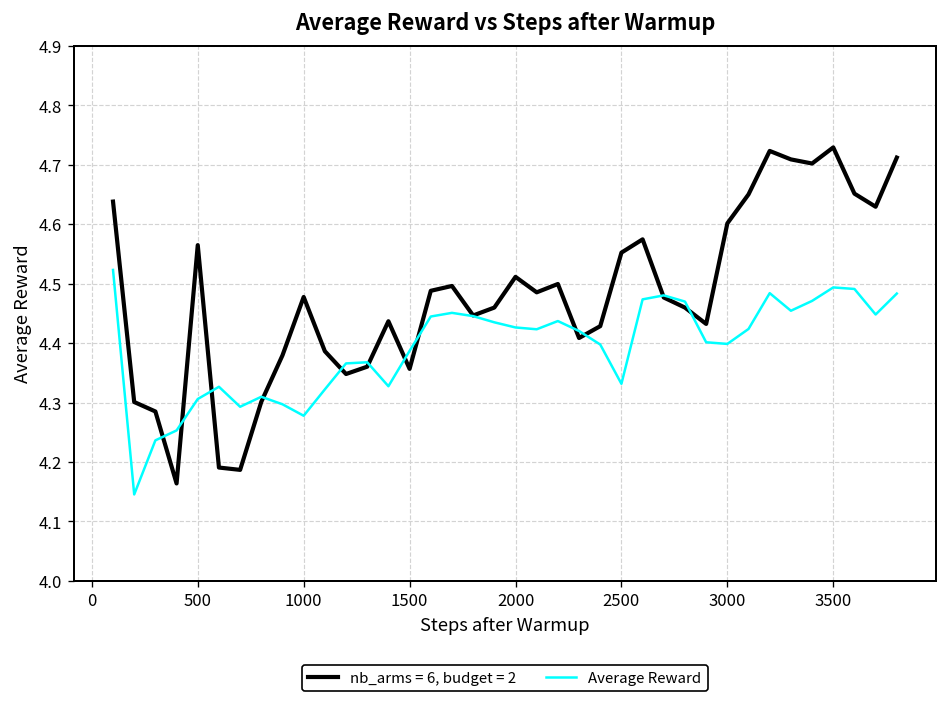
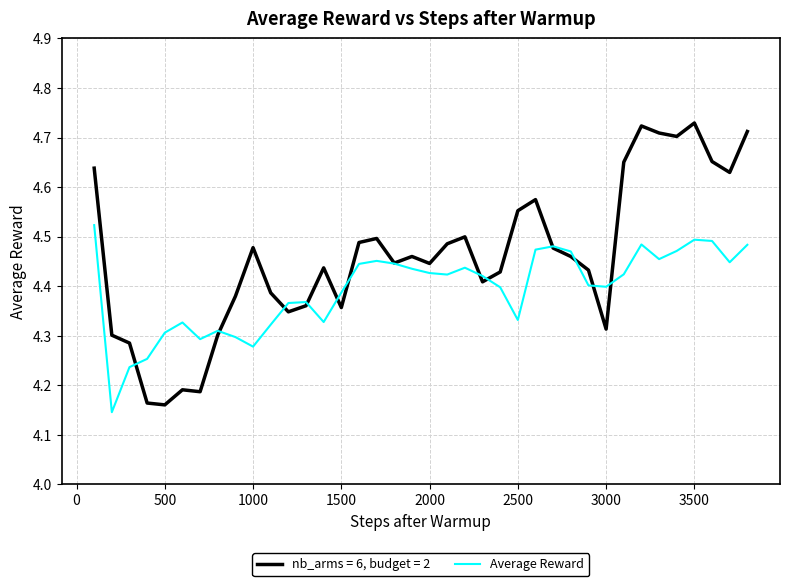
  {
    "nb_arms = 6, budget = 2": {
-     "500": 4.56,
+     "500": 4.16,
      "1000": 4.48,
      "1500": 4.36,
-     "2000": 4.51,
+     "2000": 4.45,
      "2500": 4.55,
-     "3000": 4.60,
+     "3000": 4.31,
      "3500": 4.73
    },
    "Average Reward": {
      "500": 4.31,
      "1000": 4.28,
      "1500": 4.39,
      "2000": 4.43,
      "2500": 4.33,
      "3000": 4.40,
      "3500": 4.49
    }
  }
